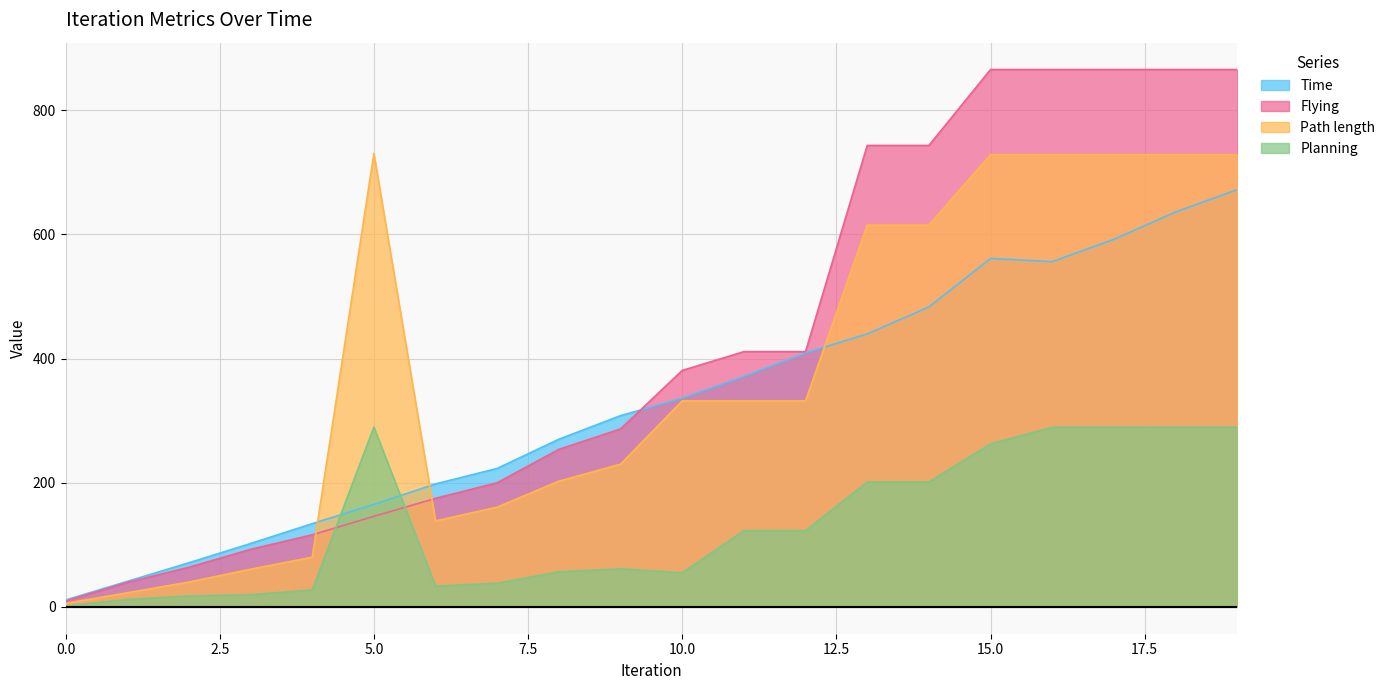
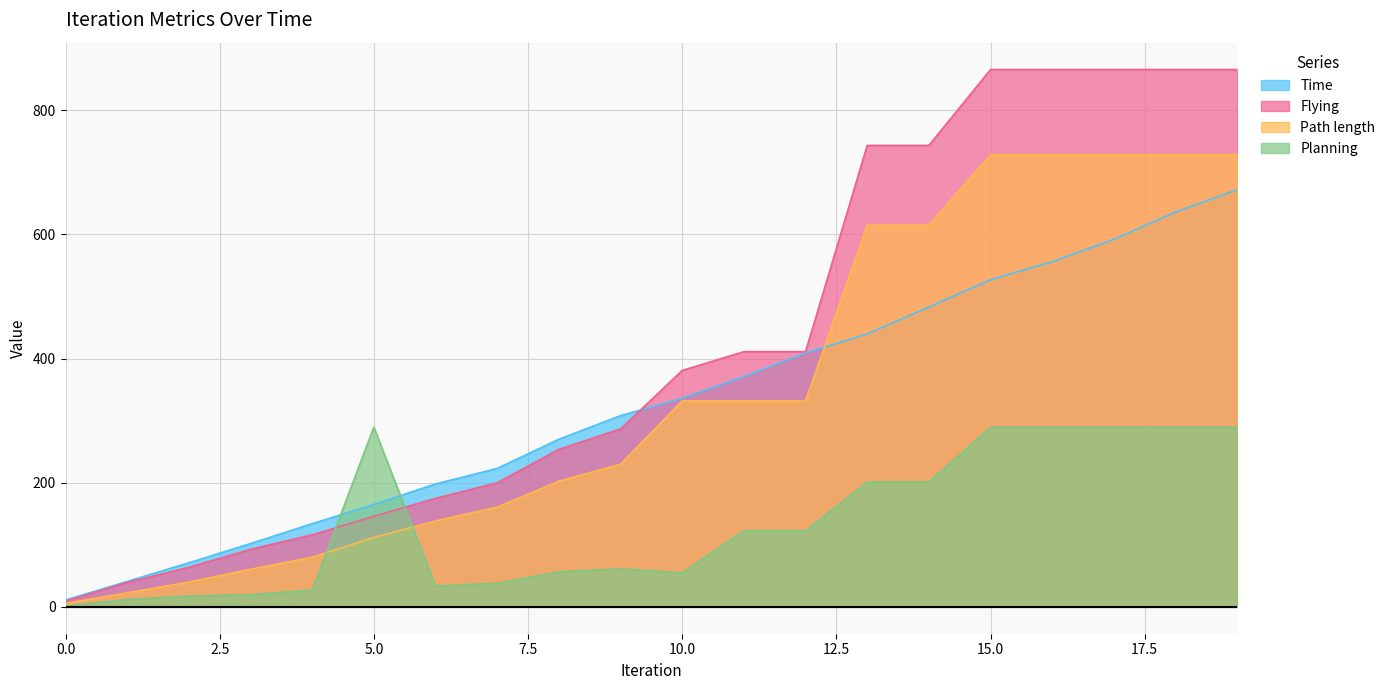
  {
    "Time": {
      "5.0": 160,
      "10.0": 340,
-     "15.0": 560
+     "15.0": 530
    },
    "Flying": {
      "5.0": 150,
      "10.0": 380,
      "15.0": 870
    },
    "Path length": {
-     "5.0": 730,
+     "5.0": 110,
      "10.0": 330,
      "15.0": 730
    },
    "Planning": {
      "0.0": 0,
      "5.0": 290,
      "10.0": 50,
-     "15.0": 260
+     "15.0": 290
    }
  }
